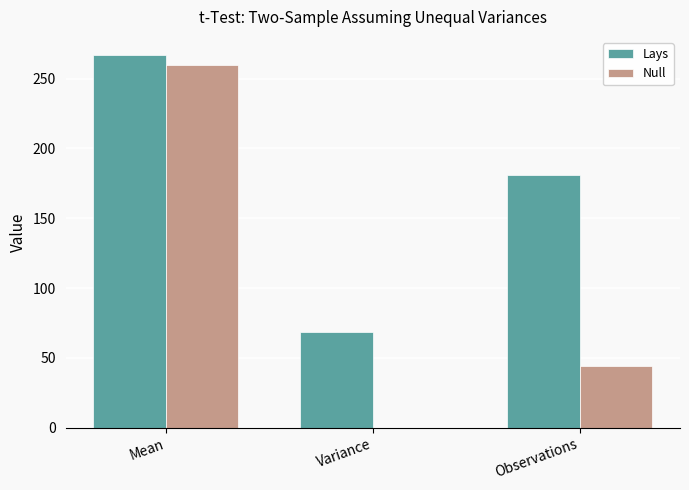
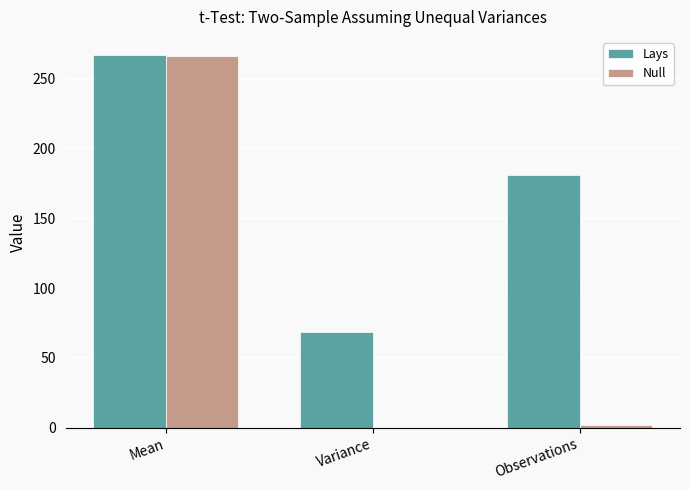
  {
    "Lays": {
      "Mean": 267,
      "Variance": 69,
      "Observations": 181
    },
    "Null": {
-     "Mean": 260,
+     "Mean": 266,
      "Variance": 0,
-     "Observations": 44
+     "Observations": 2
    }
  }
